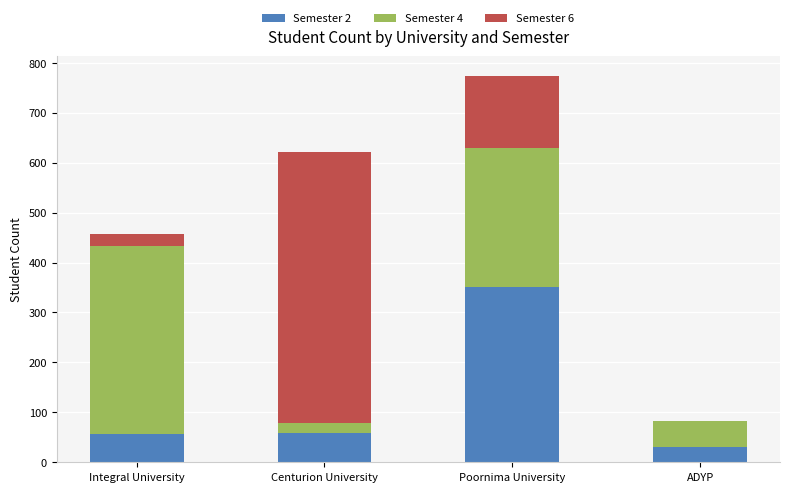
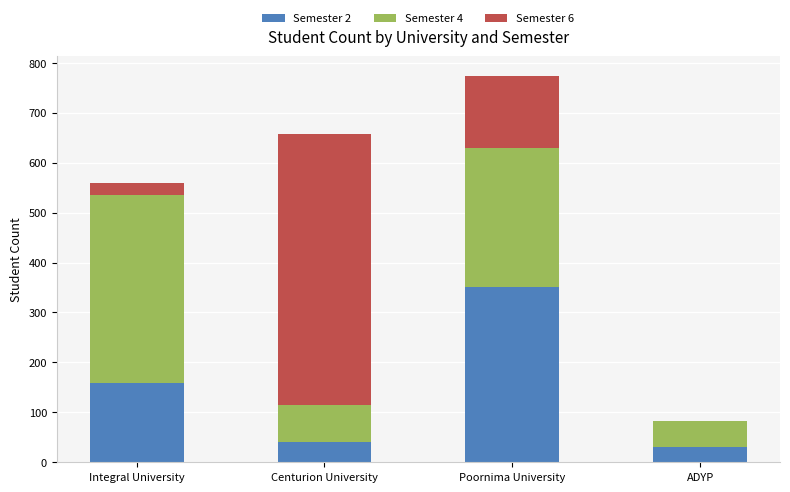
  {
    "Semester 2": {
-     "Integral University": 60,
-     "Centurion University": 60,
+     "Integral University": 160,
+     "Centurion University": 40,
      "Poornima University": 350,
      "ADYP": 30
    },
    "Semester 4": {
      "Integral University": 380,
-     "Centurion University": 20,
+     "Centurion University": 80,
      "Poornima University": 280,
      "ADYP": 50
    },
    "Semester 6": {
      "Integral University": 20,
      "Centurion University": 540,
      "Poornima University": 150,
      "ADYP": 0
    }
  }
